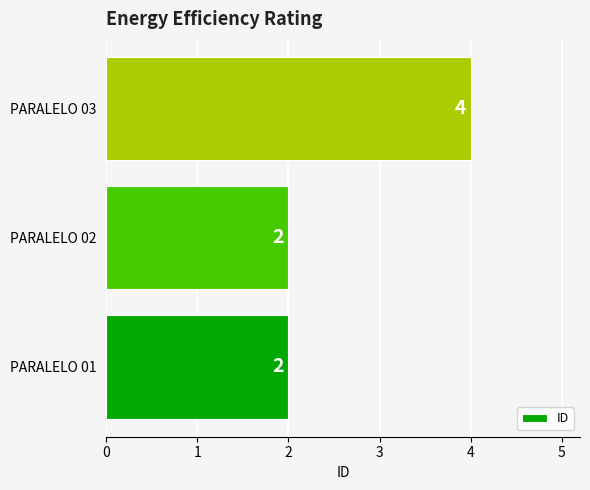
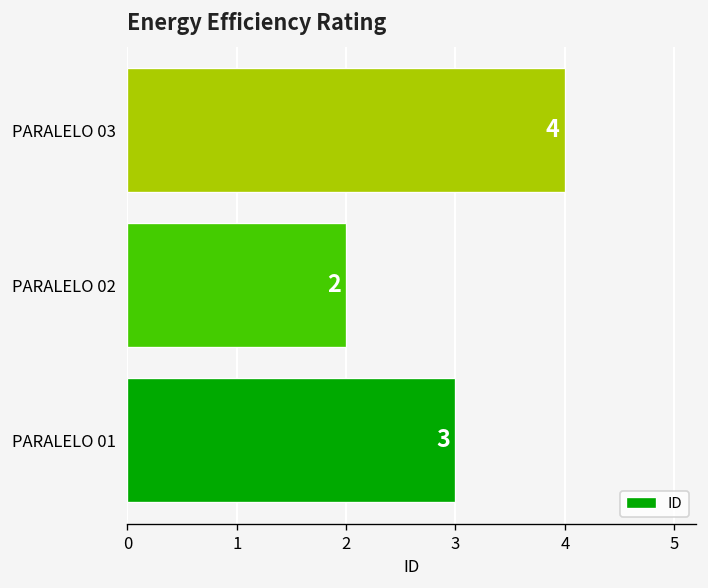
  {
    "PARALELO 03": 4,
    "PARALELO 02": 2,
-   "PARALELO 01": 2
+   "PARALELO 01": 3
  }
